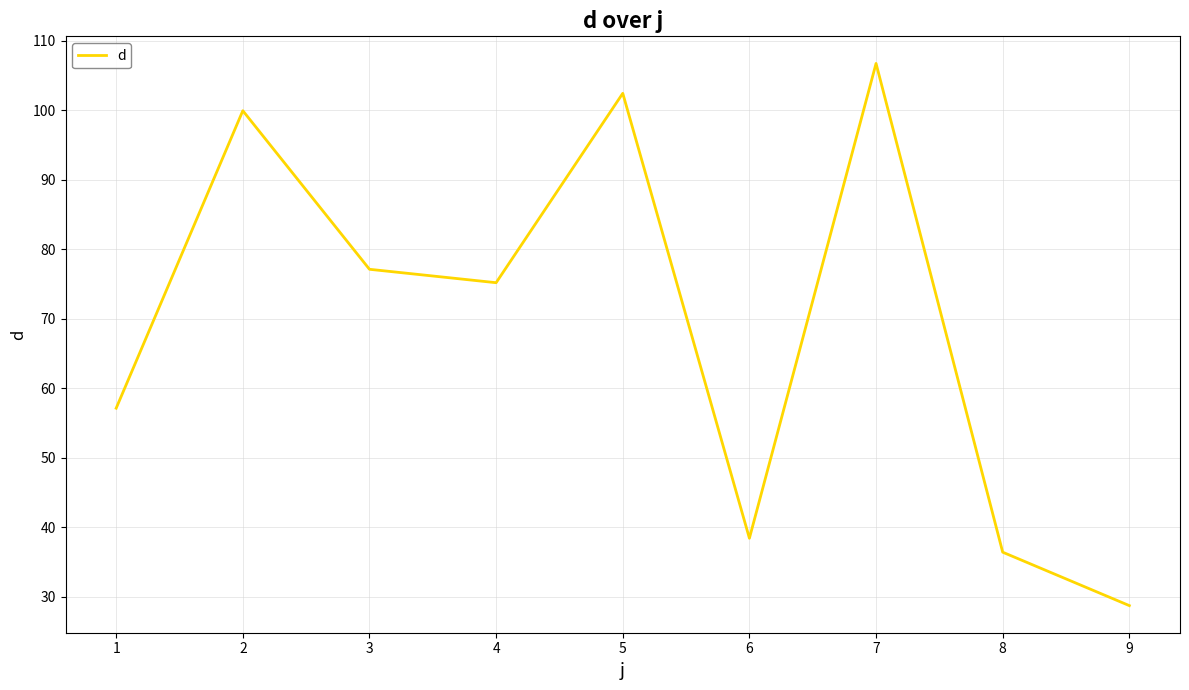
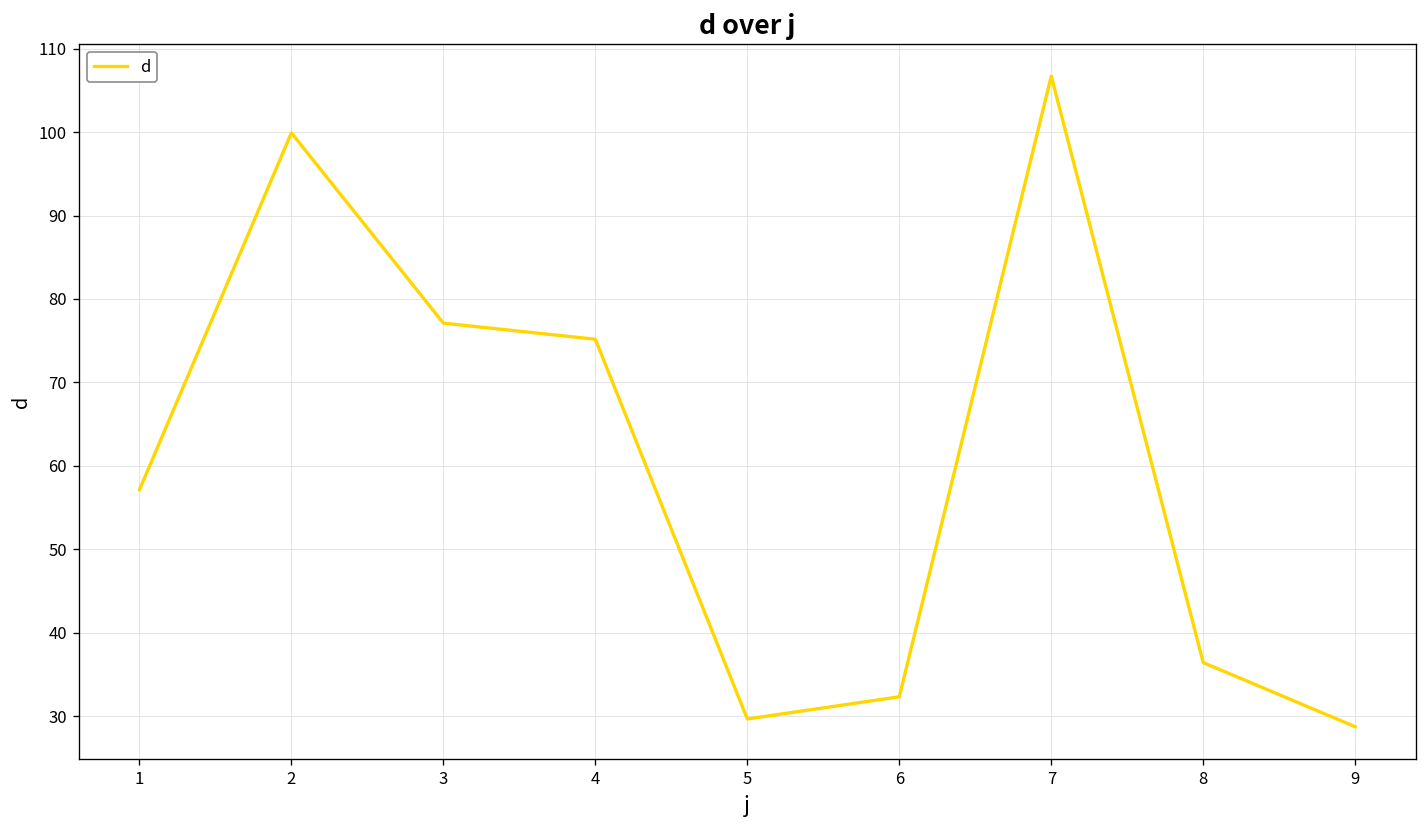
  {
    "1": 57,
    "2": 100,
    "3": 77,
    "4": 75,
-   "5": 102,
-   "6": 38,
+   "5": 30,
+   "6": 32,
    "7": 107,
    "8": 36,
    "9": 29
  }
